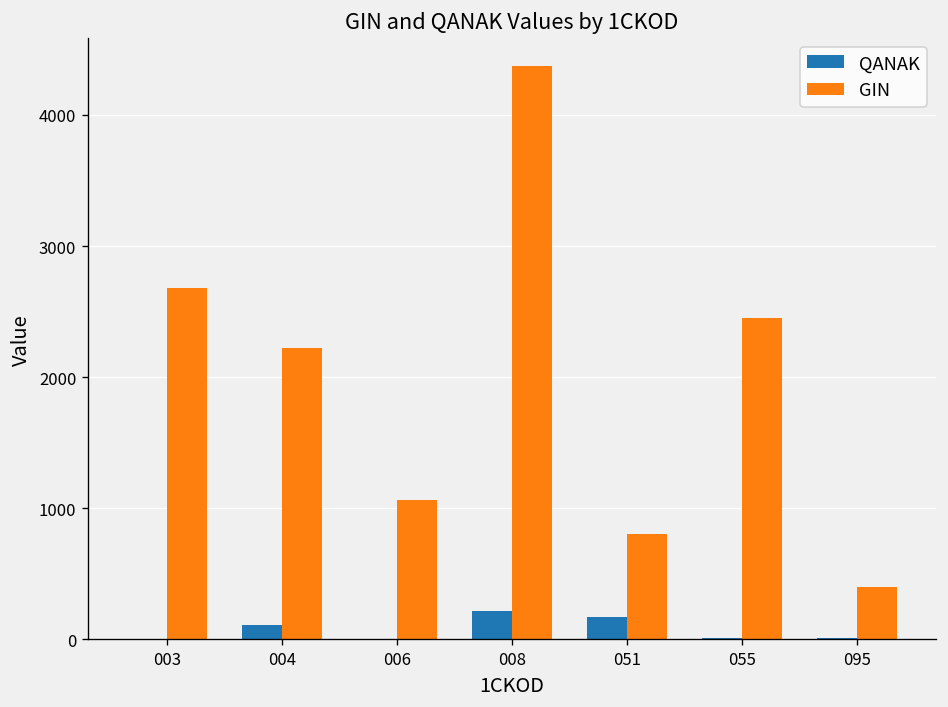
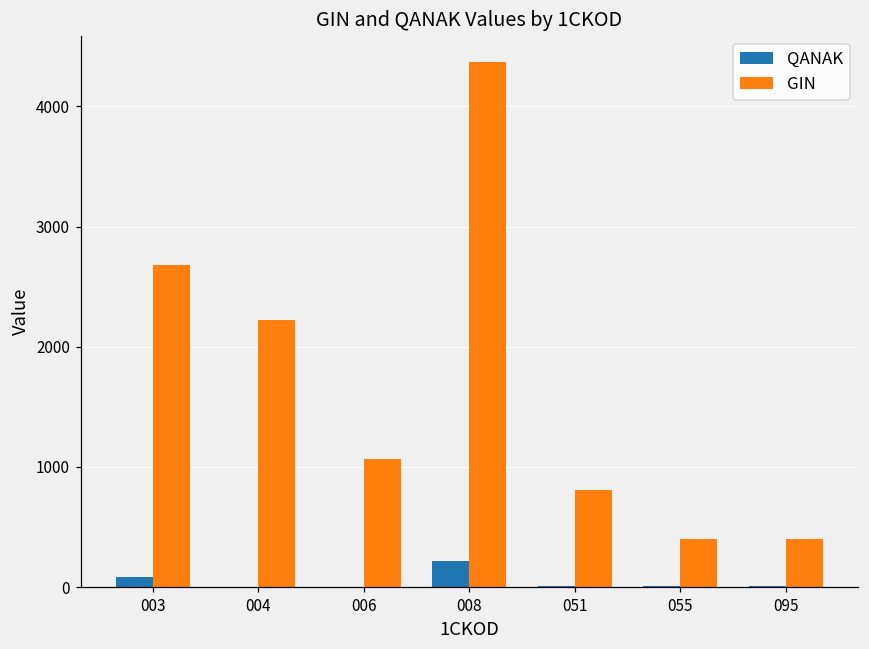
  {
    "QANAK": {
-     "003": 0,
-     "004": 110,
+     "003": 90,
+     "004": 0,
      "008": 210,
-     "051": 170
+     "051": 10
    },
    "GIN": {
      "003": 2680,
      "004": 2220,
      "006": 1070,
      "008": 4370,
      "051": 810,
-     "055": 2450,
+     "055": 400,
      "095": 400
    }
  }
